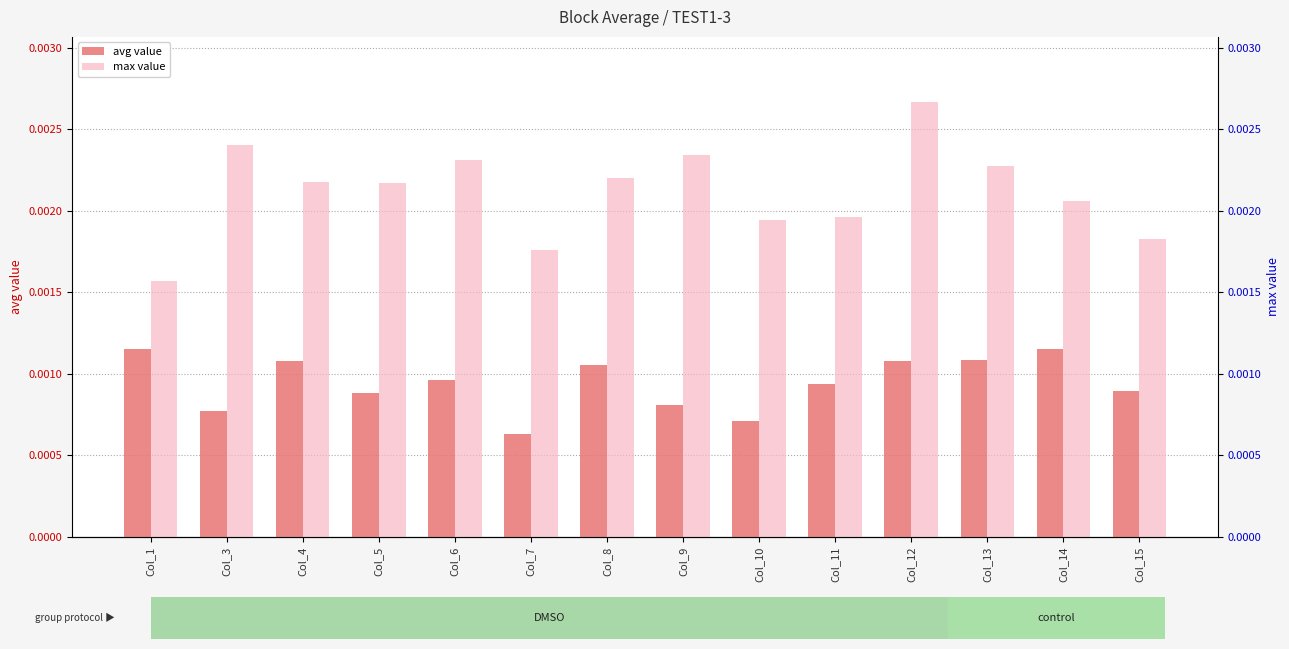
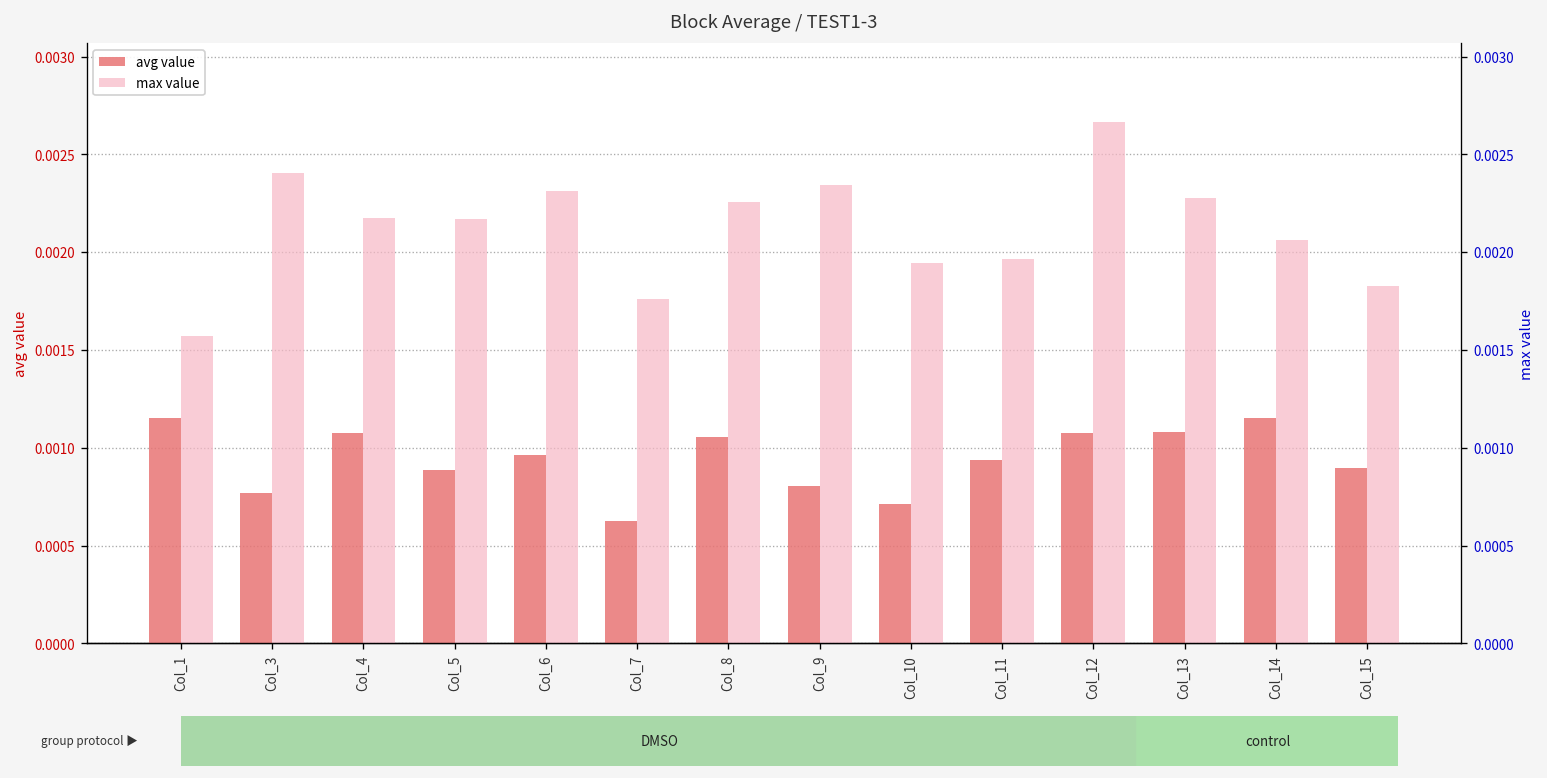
  {
    "avg value": {
      "Col_1": 0.00115,
      "Col_3": 0.00077,
      "Col_4": 0.00108,
      "Col_5": 0.00088,
      "Col_6": 0.00096,
      "Col_7": 0.00063,
      "Col_8": 0.00106,
      "Col_9": 0.00081,
      "Col_10": 0.00071,
      "Col_11": 0.00094,
      "Col_12": 0.00108,
      "Col_13": 0.00108,
      "Col_14": 0.00115,
      "Col_15": 0.00090
    },
    "max value": {
      "Col_1": 0.00157,
      "Col_3": 0.00240,
      "Col_4": 0.00217,
      "Col_5": 0.00217,
      "Col_6": 0.00231,
      "Col_7": 0.00176,
-     "Col_8": 0.00220,
+     "Col_8": 0.00226,
      "Col_9": 0.00234,
      "Col_10": 0.00194,
      "Col_11": 0.00196,
      "Col_12": 0.00267,
      "Col_13": 0.00228,
      "Col_14": 0.00206,
      "Col_15": 0.00183
    }
  }
